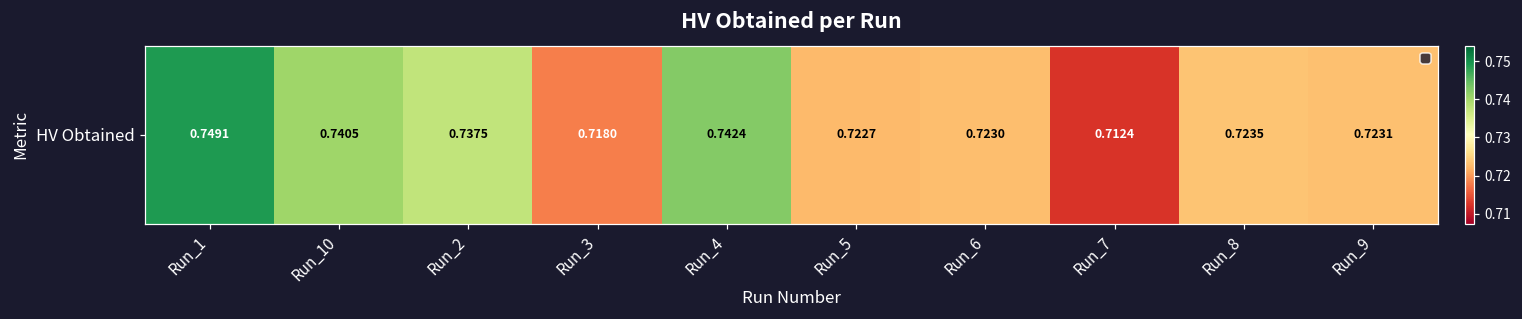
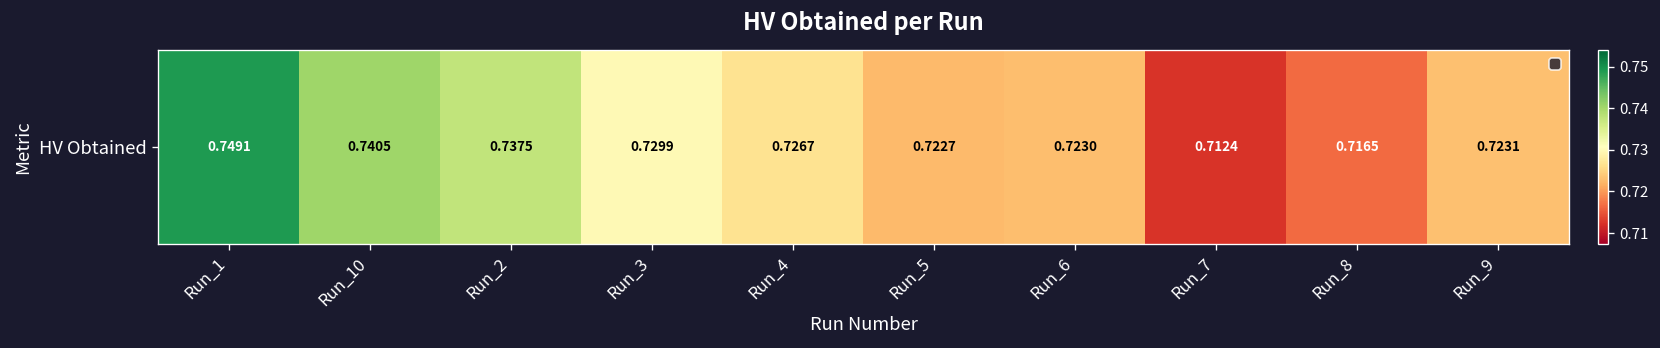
  {
    "HV Obtained": {
      "Run_1": 0.7491,
      "Run_10": 0.7405,
      "Run_2": 0.7375,
-     "Run_3": 0.7180,
-     "Run_4": 0.7424,
+     "Run_3": 0.7299,
+     "Run_4": 0.7267,
      "Run_5": 0.7227,
      "Run_6": 0.7230,
      "Run_7": 0.7124,
-     "Run_8": 0.7235,
+     "Run_8": 0.7165,
      "Run_9": 0.7231
    }
  }
